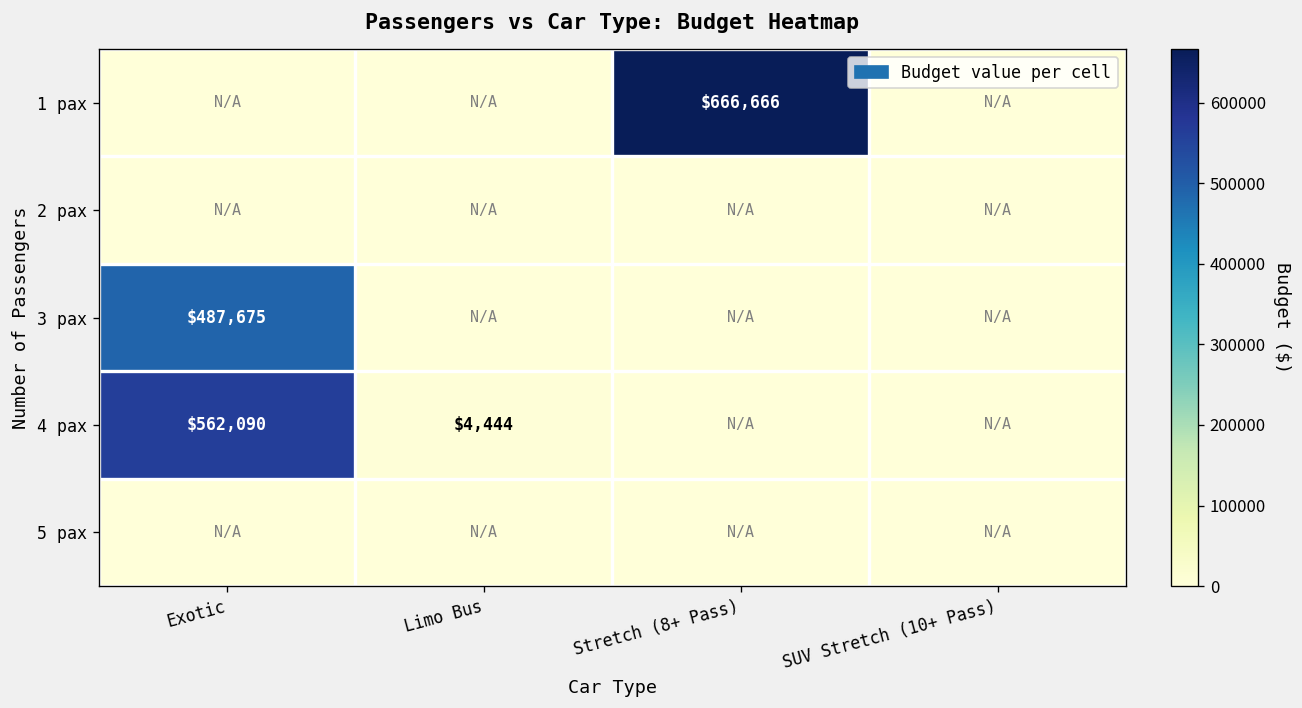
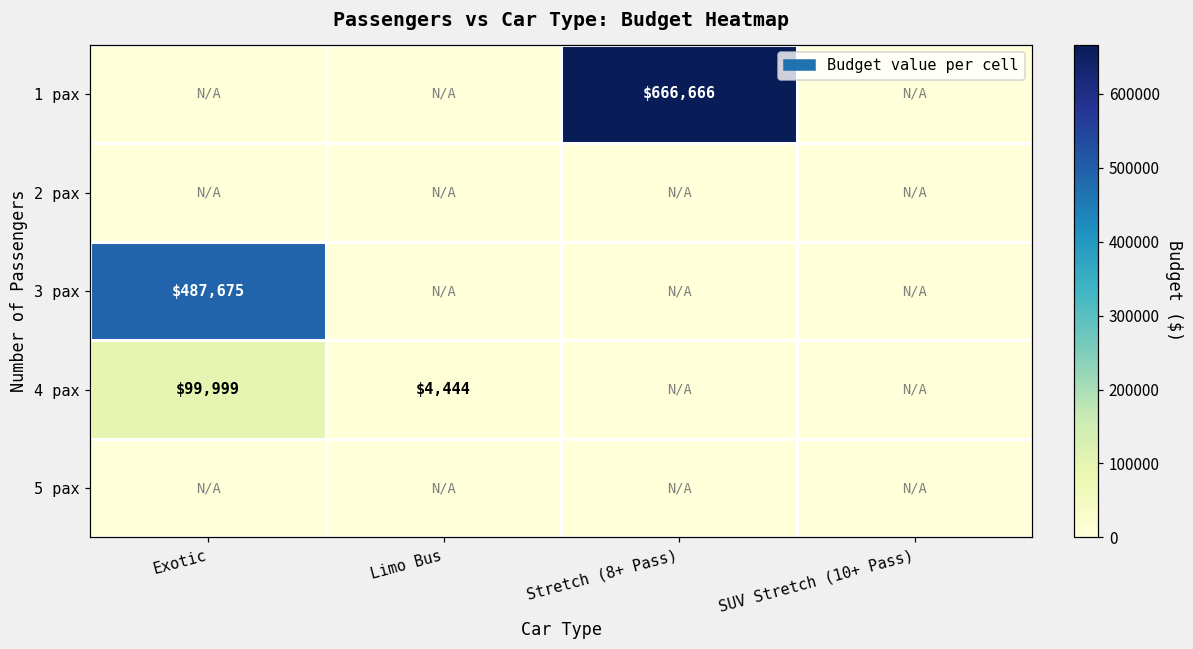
  {
    "1 pax": {
      "Stretch (8+ Pass)": "$666,666"
    },
    "3 pax": {
      "Exotic": "$487,675"
    },
    "4 pax": {
-     "Exotic": "$562,090",
+     "Exotic": "$99,999",
      "Limo Bus": "$4,444"
    }
  }
